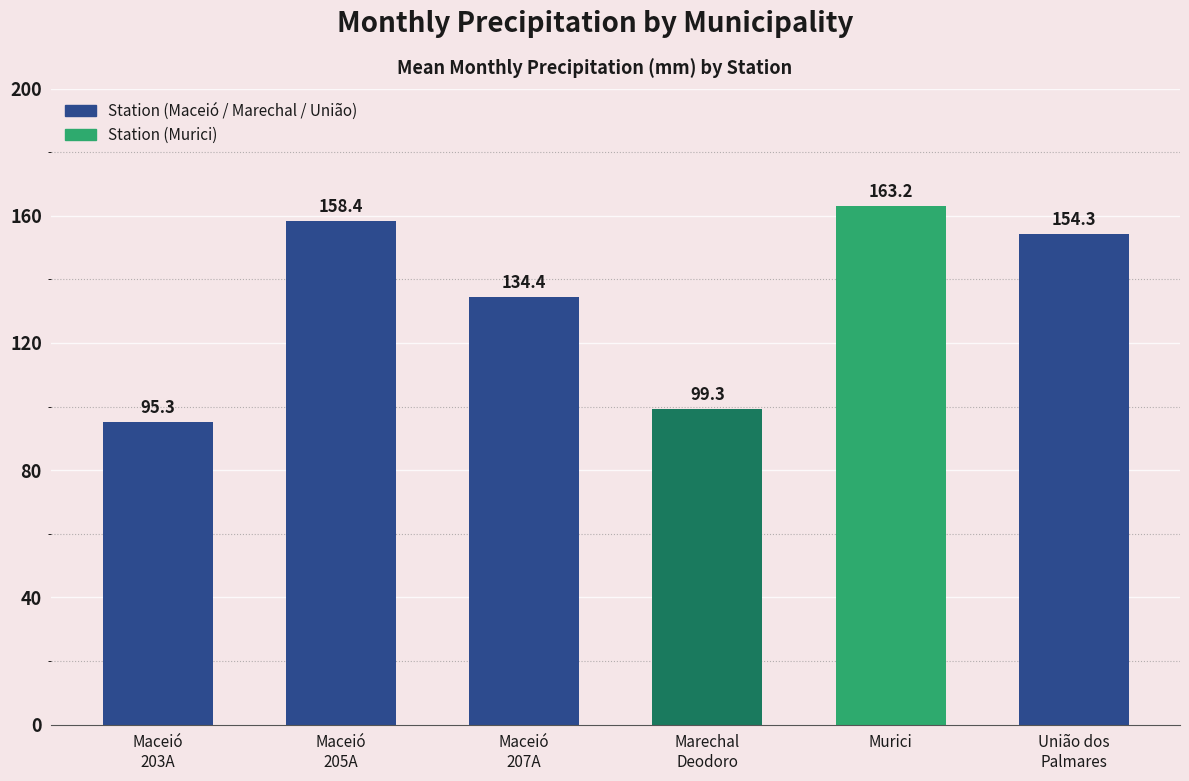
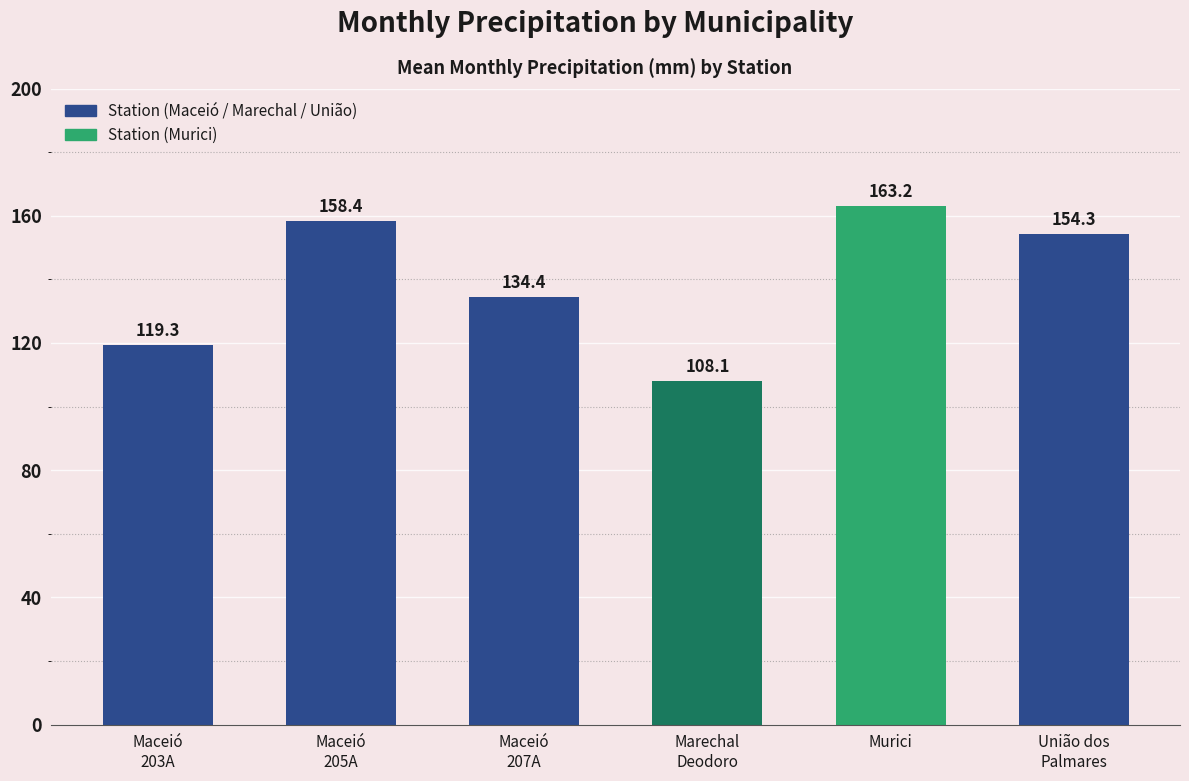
  {
-   "Maceió 203A": 95.3,
+   "Maceió 203A": 119.3,
    "Maceió 205A": 158.4,
    "Maceió 207A": 134.4,
-   "Marechal Deodoro": 99.3,
+   "Marechal Deodoro": 108.1,
    "Murici": 163.2,
    "União dos Palmares": 154.3
  }
